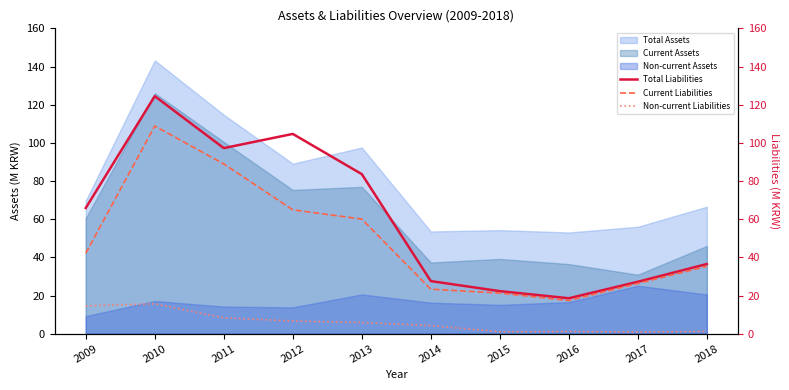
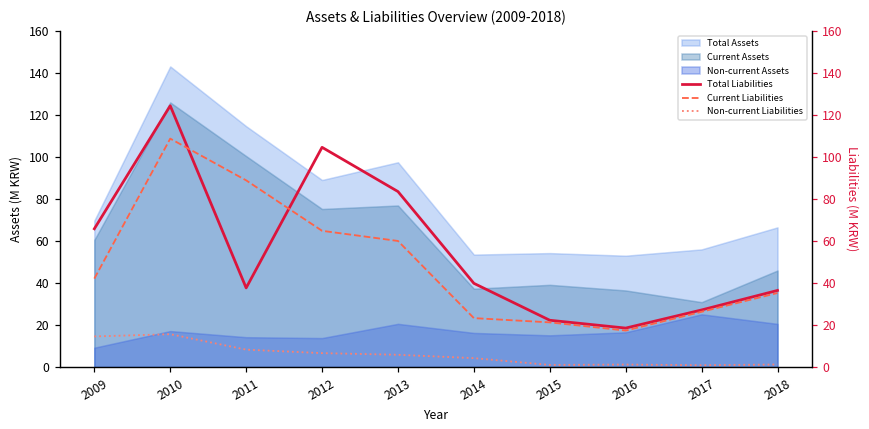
  {
    "Total Liabilities": {
      "2009": 66,
      "2010": 124,
-     "2011": 97,
+     "2011": 38,
      "2012": 105,
      "2013": 84,
-     "2014": 28
+     "2014": 40
    }
  }
